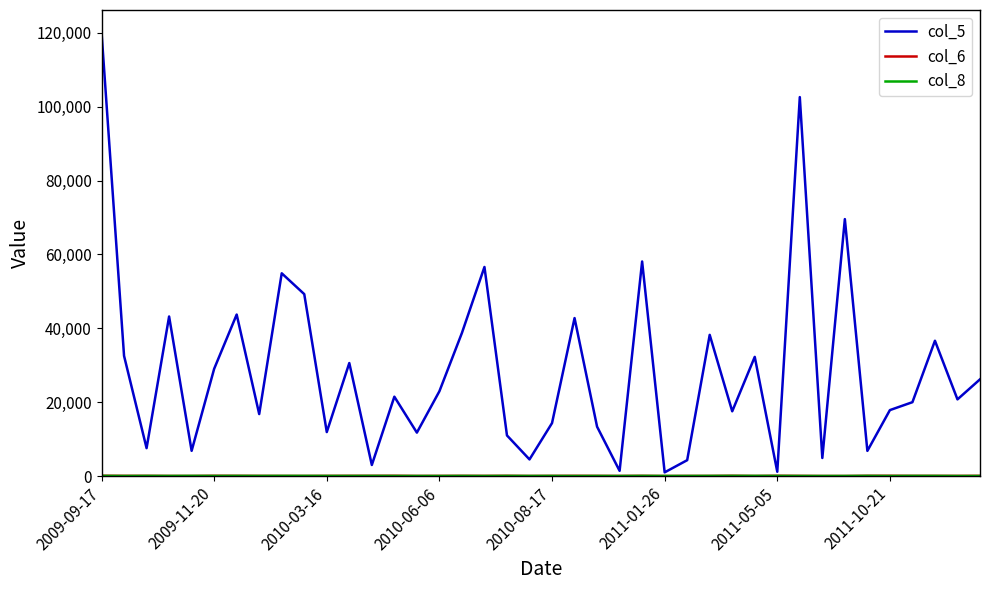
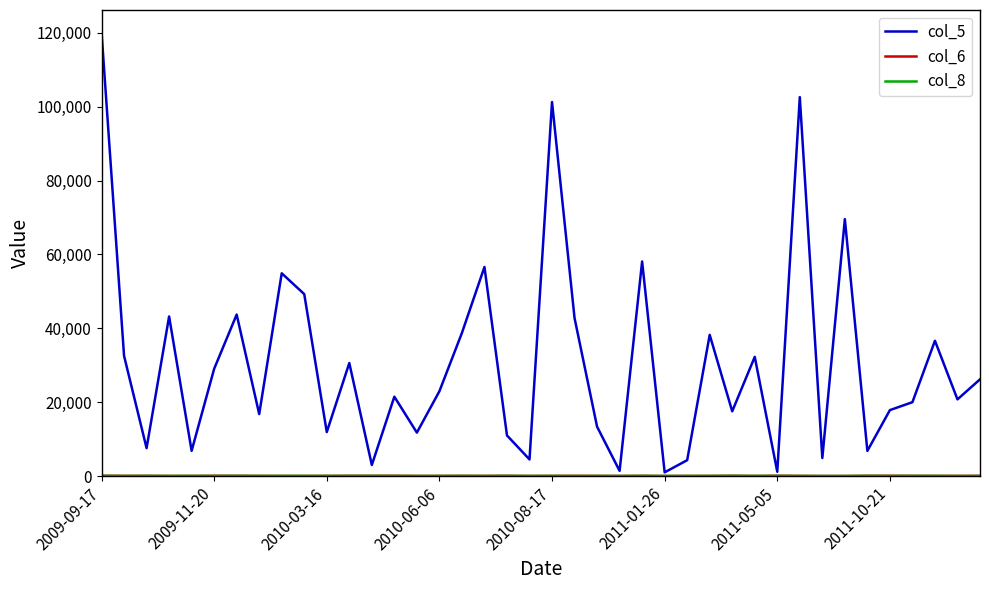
  {
    "col_5": {
      "2009-09-17": "120,000",
-     "2010-08-17": "14,000"
+     "2010-08-17": "101,000"
    },
    "col_8": {
      "2009-09-17": "0",
      "2010-08-17": "0"
    }
  }
